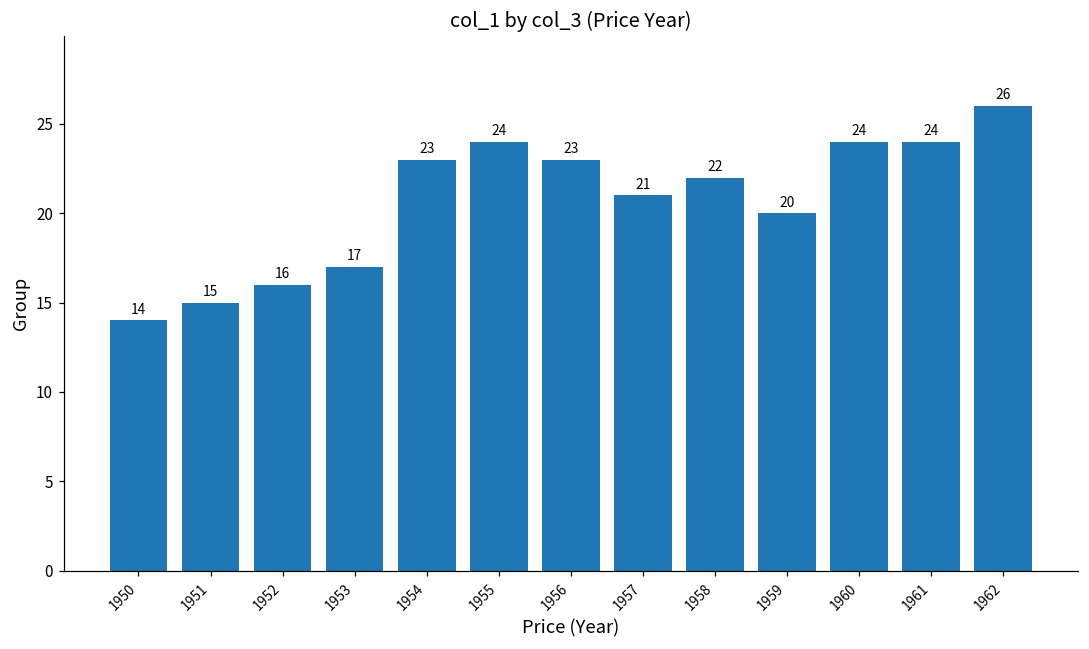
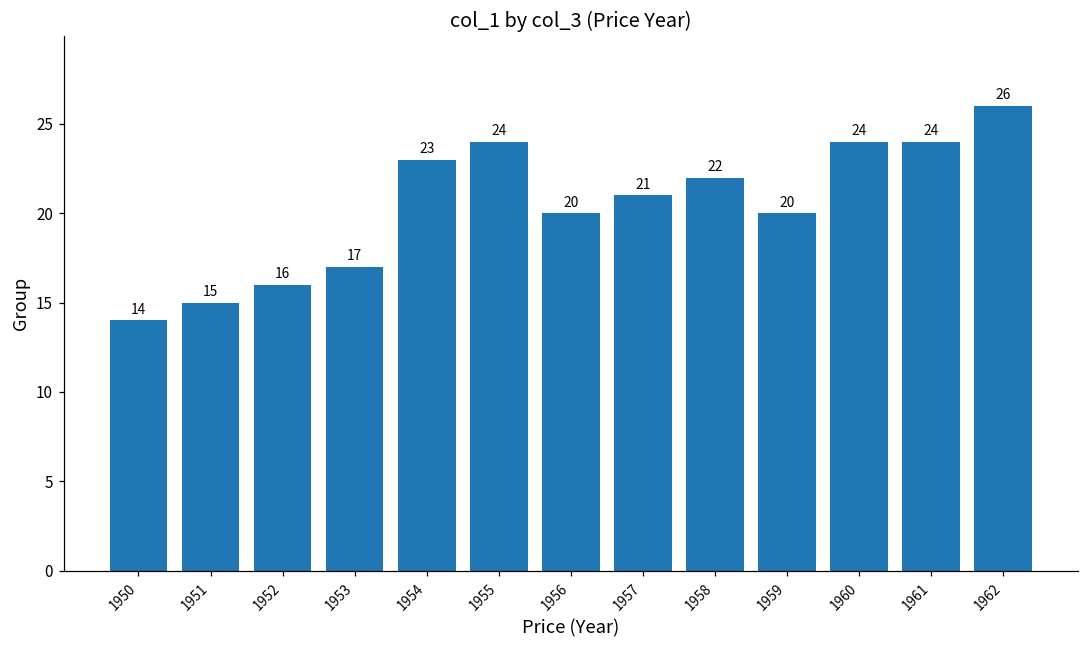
  {
    "1950": 14,
    "1951": 15,
    "1952": 16,
    "1953": 17,
    "1954": 23,
    "1955": 24,
-   "1956": 23,
+   "1956": 20,
    "1957": 21,
    "1958": 22,
    "1959": 20,
    "1960": 24,
    "1961": 24,
    "1962": 26
  }
